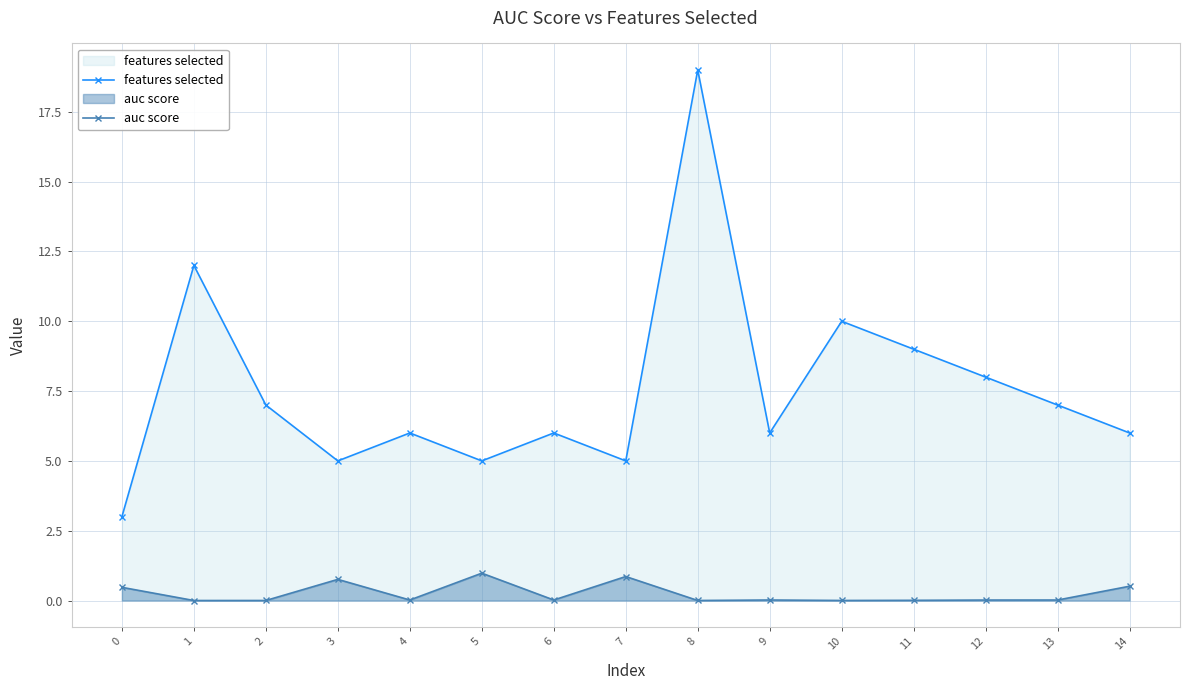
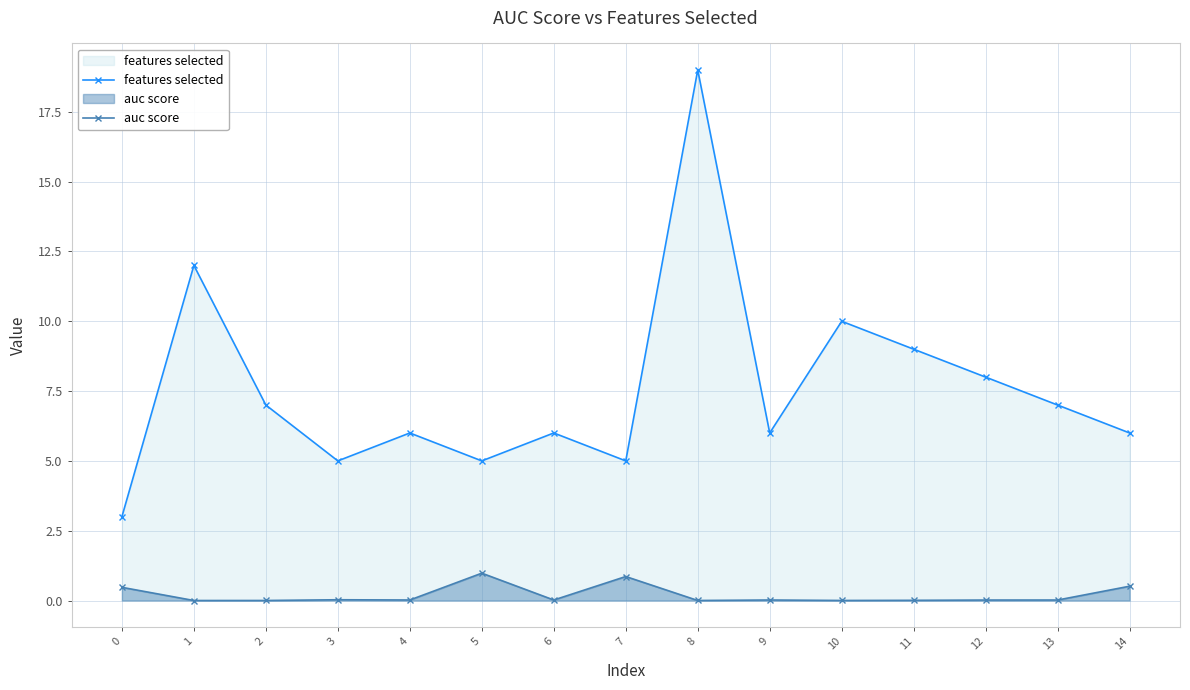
  {
    "auc score": {
      "0": 0.5,
      "1": 0.0,
      "2": 0.0,
-     "3": 0.8,
+     "3": 0.0,
      "4": 0.0,
      "5": 1.0,
      "6": 0.0,
      "7": 0.9,
      "8": 0.0,
      "9": 0.0,
      "10": 0.0,
      "11": 0.0,
      "12": 0.0,
      "13": 0.0,
      "14": 0.5
    }
  }
